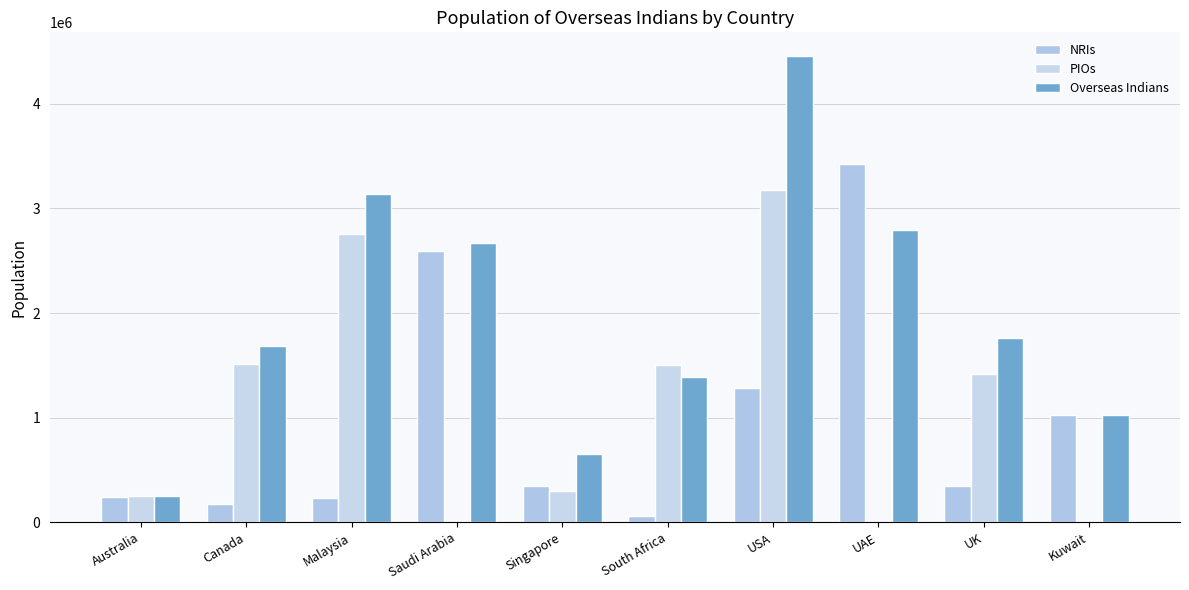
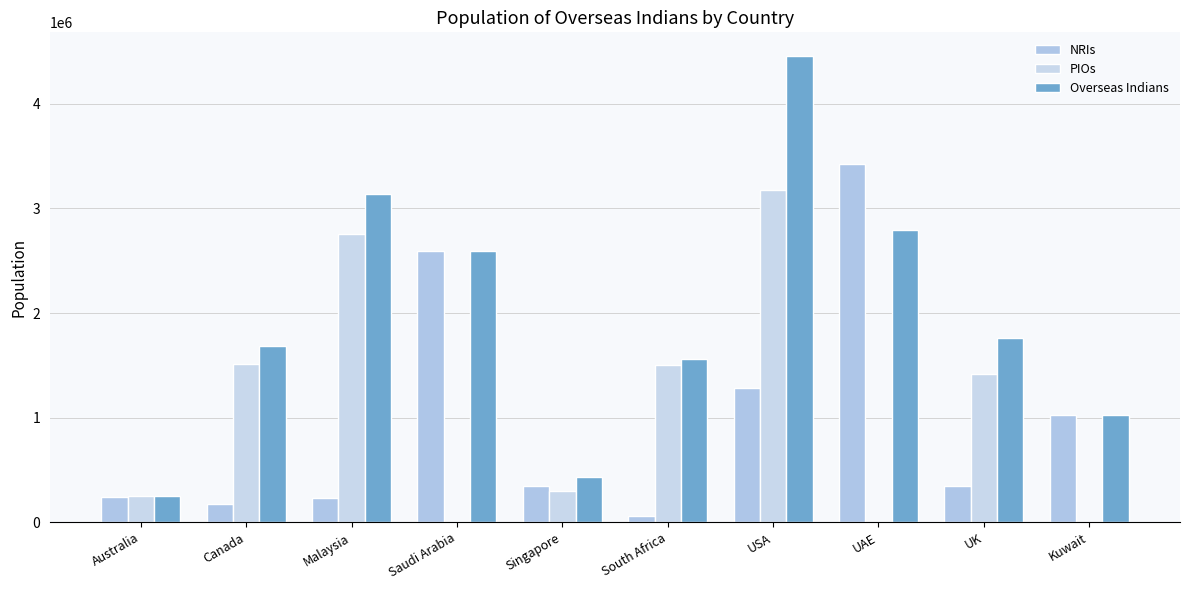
  {
    "Overseas Indians": {
      "Australia": 250000,
      "Canada": 1690000,
      "Malaysia": 3140000,
-     "Saudi Arabia": 2670000,
-     "Singapore": 650000,
-     "South Africa": 1390000,
+     "Saudi Arabia": 2590000,
+     "Singapore": 430000,
+     "South Africa": 1560000,
      "USA": 4460000,
      "UAE": 2790000,
      "UK": 1760000,
      "Kuwait": 1030000
    }
  }
